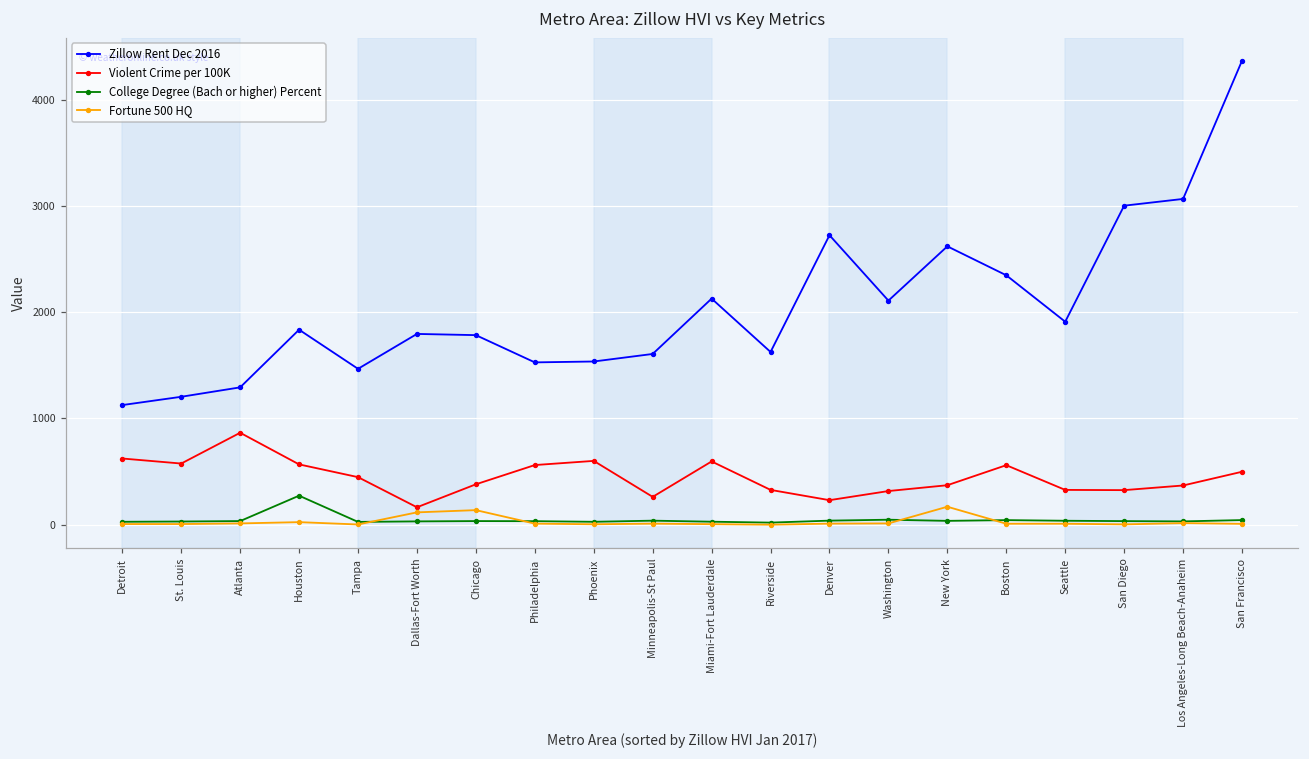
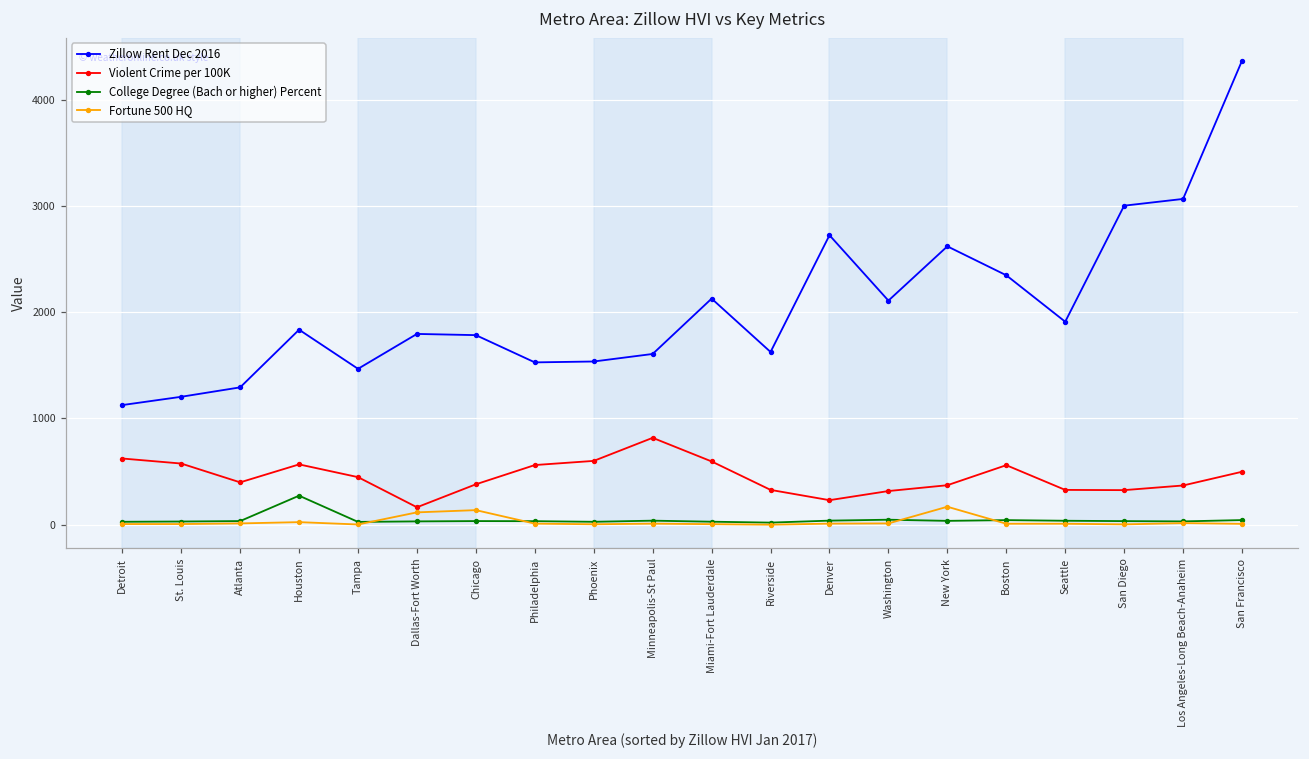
  {
    "Zillow Rent Dec 2016": {
      "Detroit": 1100,
      "St. Louis": 1200,
      "Atlanta": 1300,
      "Houston": 1800,
      "Tampa": 1500,
      "Dallas-Fort Worth": 1800,
      "Chicago": 1800,
      "Philadelphia": 1500,
      "Phoenix": 1500,
      "Minneapolis-St Paul": 1600,
      "Miami-Fort Lauderdale": 2100,
      "Riverside": 1600,
      "Denver": 2700,
      "Washington": 2100,
      "New York": 2600,
      "Boston": 2300,
      "Seattle": 1900,
      "San Diego": 3000,
      "Los Angeles-Long Beach-Anaheim": 3100,
      "San Francisco": 4400
    },
    "Violent Crime per 100K": {
      "Detroit": 600,
      "St. Louis": 600,
-     "Atlanta": 900,
+     "Atlanta": 400,
      "Houston": 600,
      "Tampa": 400,
      "Dallas-Fort Worth": 200,
      "Chicago": 400,
      "Philadelphia": 600,
      "Phoenix": 600,
-     "Minneapolis-St Paul": 300,
+     "Minneapolis-St Paul": 800,
      "Miami-Fort Lauderdale": 600,
      "Riverside": 300,
      "Denver": 200,
      "Washington": 300,
      "New York": 400,
      "Boston": 600,
      "Seattle": 300,
      "San Diego": 300,
      "Los Angeles-Long Beach-Anaheim": 400,
      "San Francisco": 500
    },
    "College Degree (Bach or higher) Percent": {
      "Houston": 300,
      "Dallas-Fort Worth": 0,
      "Chicago": 0,
      "Minneapolis-St Paul": 0,
      "Denver": 0,
      "Washington": 0,
      "New York": 0,
      "Boston": 0,
      "Seattle": 0,
      "San Diego": 0,
      "San Francisco": 0
    },
    "Fortune 500 HQ": {
      "Houston": 0,
      "Dallas-Fort Worth": 100,
      "Chicago": 100,
      "Minneapolis-St Paul": 0,
      "Denver": 0,
      "Washington": 0,
      "New York": 200,
      "Boston": 0,
      "Seattle": 0,
      "San Diego": 0,
      "San Francisco": 0
    }
  }
